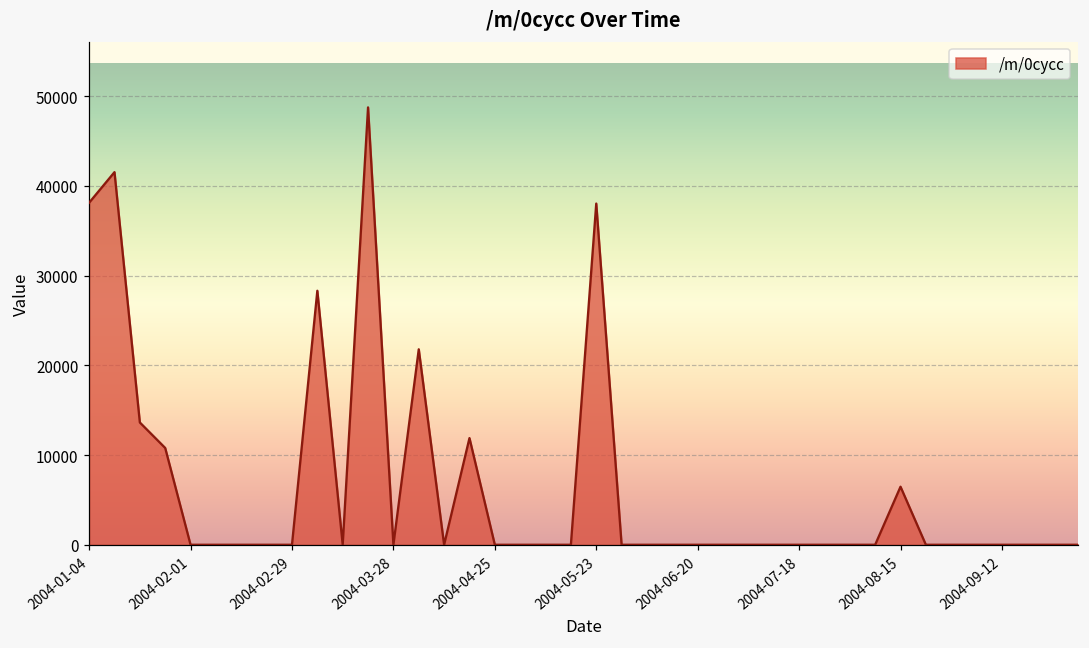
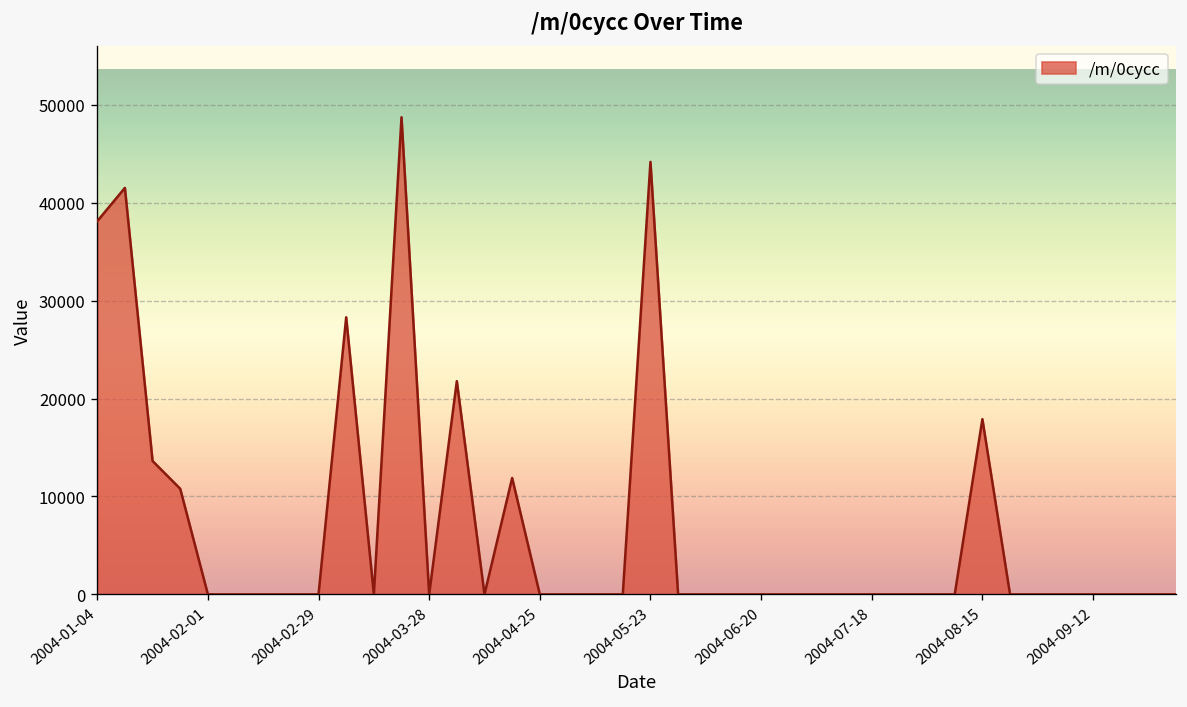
  {
    "2004-01-04": 38000,
    "2004-02-01": 0,
    "2004-02-29": 0,
    "2004-03-28": 0,
    "2004-04-25": 0,
-   "2004-05-23": 38000,
+   "2004-05-23": 44000,
    "2004-06-20": 0,
    "2004-07-18": 0,
-   "2004-08-15": 6000,
+   "2004-08-15": 18000,
    "2004-09-12": 0
  }
